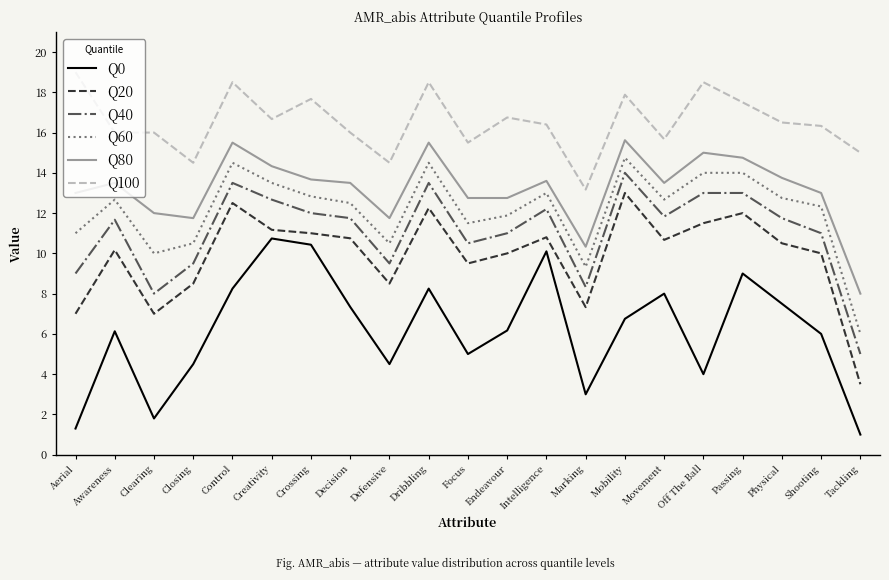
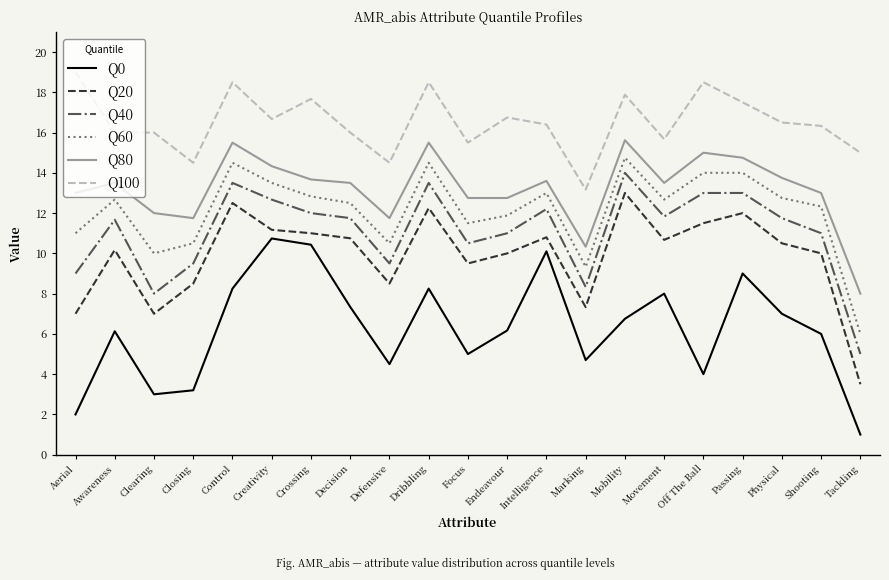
  {
    "Q0": {
-     "Aerial": 1.3,
+     "Aerial": 2.0,
      "Awareness": 6.1,
-     "Clearing": 1.8,
-     "Closing": 4.5,
+     "Clearing": 3.0,
+     "Closing": 3.2,
      "Control": 8.3,
      "Creativity": 10.7,
      "Crossing": 10.4,
      "Decision": 7.3,
      "Defensive": 4.5,
      "Dribbling": 8.3,
      "Focus": 5.0,
      "Endeavour": 6.2,
      "Intelligence": 10.1,
-     "Marking": 3.0,
+     "Marking": 4.7,
      "Mobility": 6.8,
      "Movement": 8.0,
      "Off The Ball": 4.0,
      "Passing": 9.0,
-     "Physical": 7.5,
+     "Physical": 7.0,
      "Shooting": 6.0,
      "Tackling": 1.0
    }
  }
